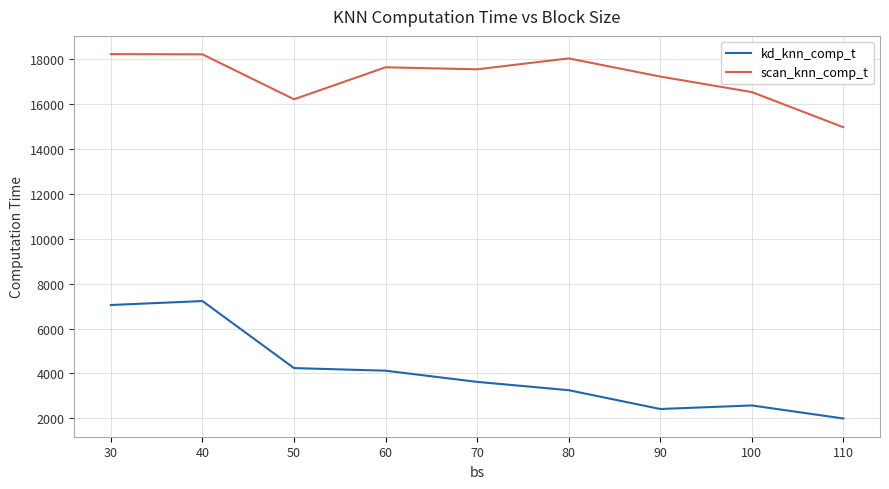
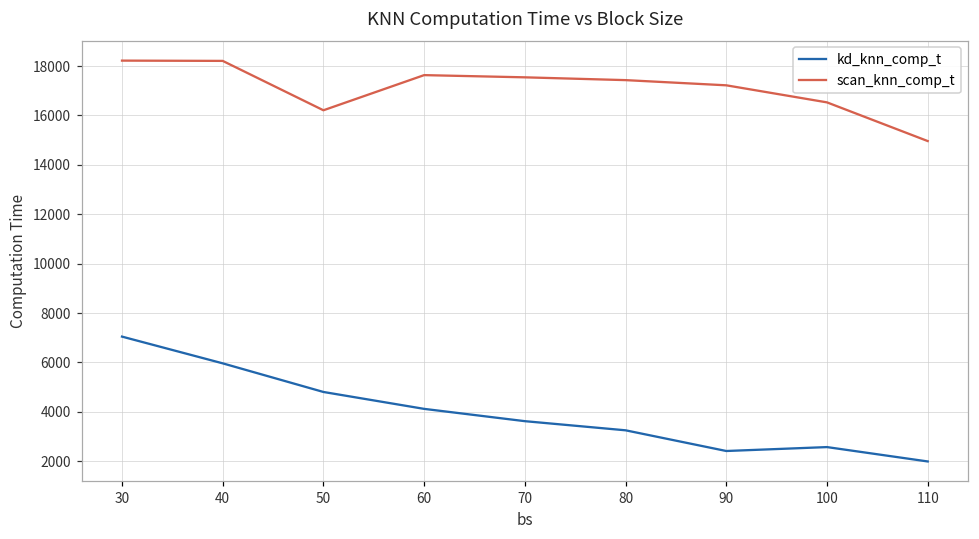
  {
    "kd_knn_comp_t": {
      "30": 7000,
-     "40": 7200,
-     "50": 4200,
+     "40": 6000,
+     "50": 4800,
      "60": 4100,
      "70": 3600,
      "80": 3300,
      "90": 2400,
      "100": 2600,
      "110": 2000
    },
    "scan_knn_comp_t": {
      "30": 18200,
      "40": 18200,
      "50": 16200,
      "60": 17600,
      "70": 17500,
-     "80": 18000,
+     "80": 17400,
      "90": 17200,
      "100": 16500,
      "110": 15000
    }
  }
